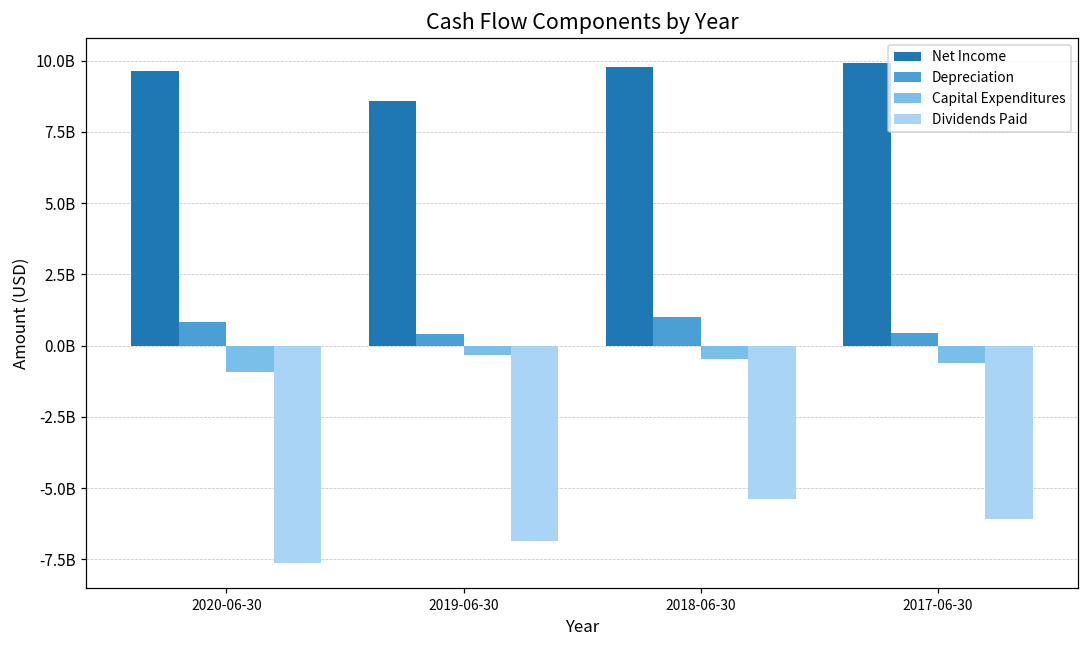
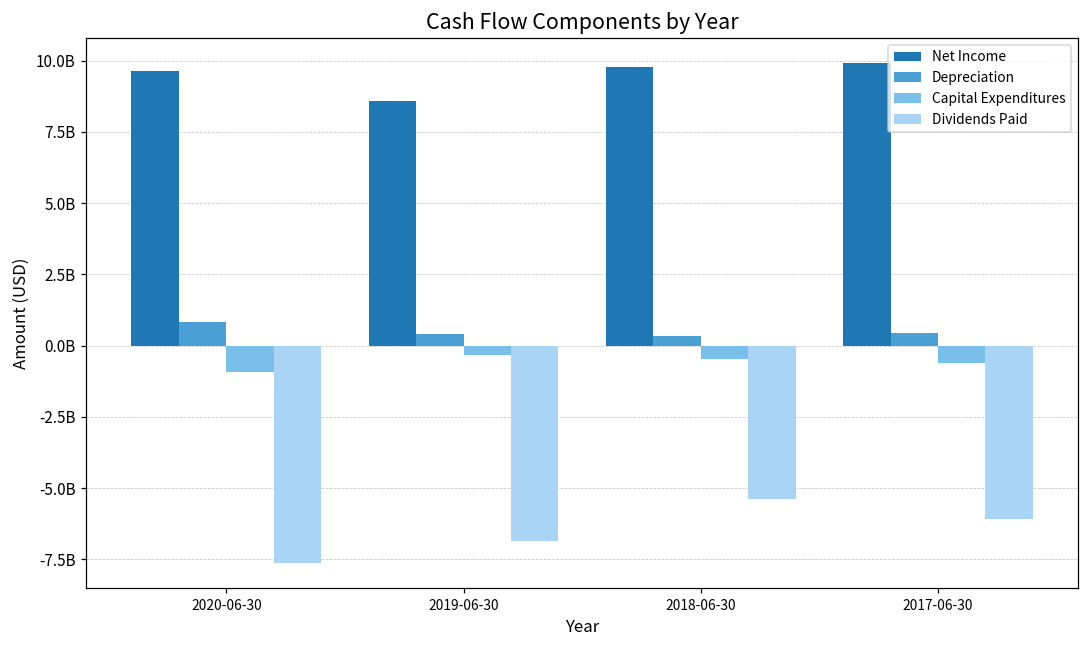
  {
    "Net Income": {
      "2020-06-30": 9600000000,
      "2019-06-30": 8600000000,
      "2018-06-30": 9800000000,
      "2017-06-30": 9900000000
    },
    "Depreciation": {
      "2020-06-30": 800000000,
      "2019-06-30": 400000000,
-     "2018-06-30": 1000000000,
+     "2018-06-30": 300000000,
      "2017-06-30": 500000000
    }
  }
